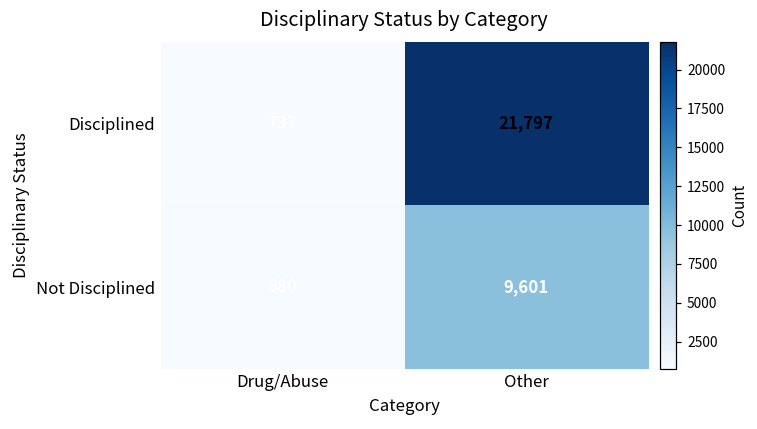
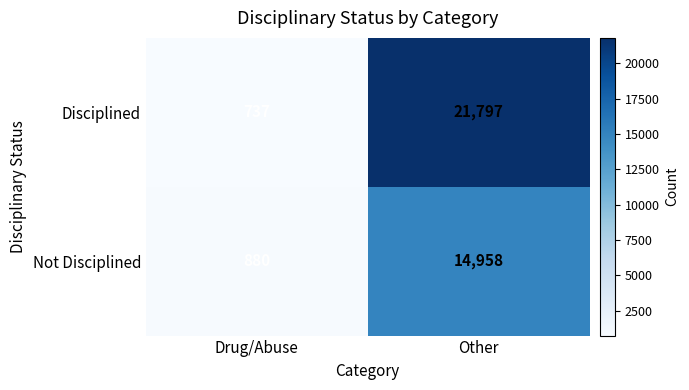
  {
    "Disciplined": {
      "Other": "21,797"
    },
    "Not Disciplined": {
-     "Other": "9,601"
+     "Other": "14,958"
    }
  }
